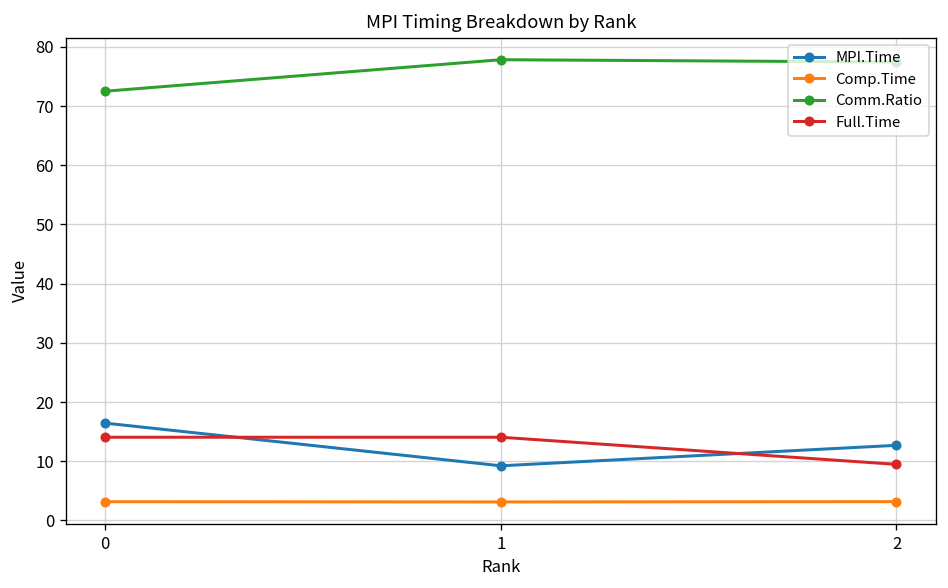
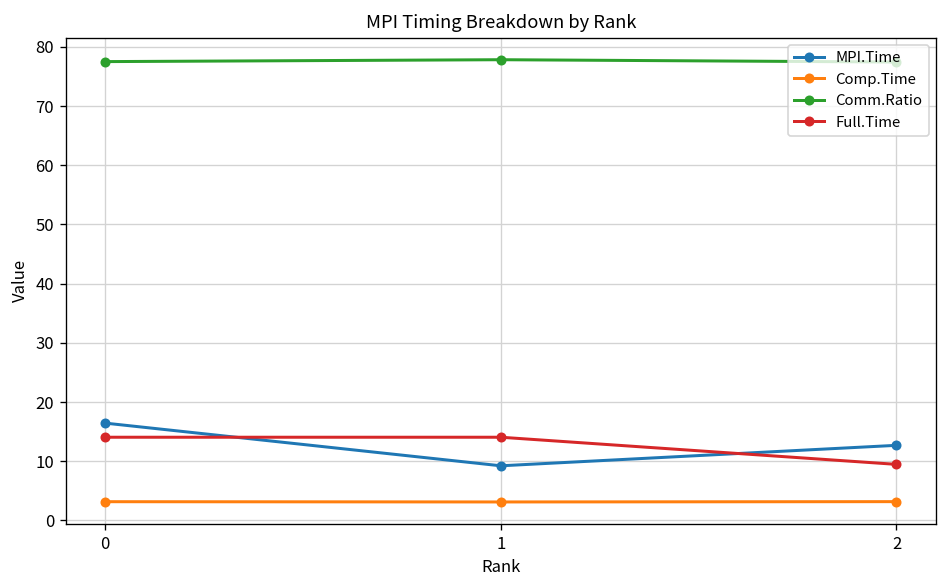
  {
    "MPI.Time": {
      "0": 16,
      "1": 9,
      "2": 13
    },
    "Comp.Time": {
      "0": 3,
      "1": 3,
      "2": 3
    },
    "Comm.Ratio": {
-     "0": 73,
+     "0": 78,
      "1": 78
    },
    "Full.Time": {
      "0": 14,
      "1": 14,
      "2": 9
    }
  }
